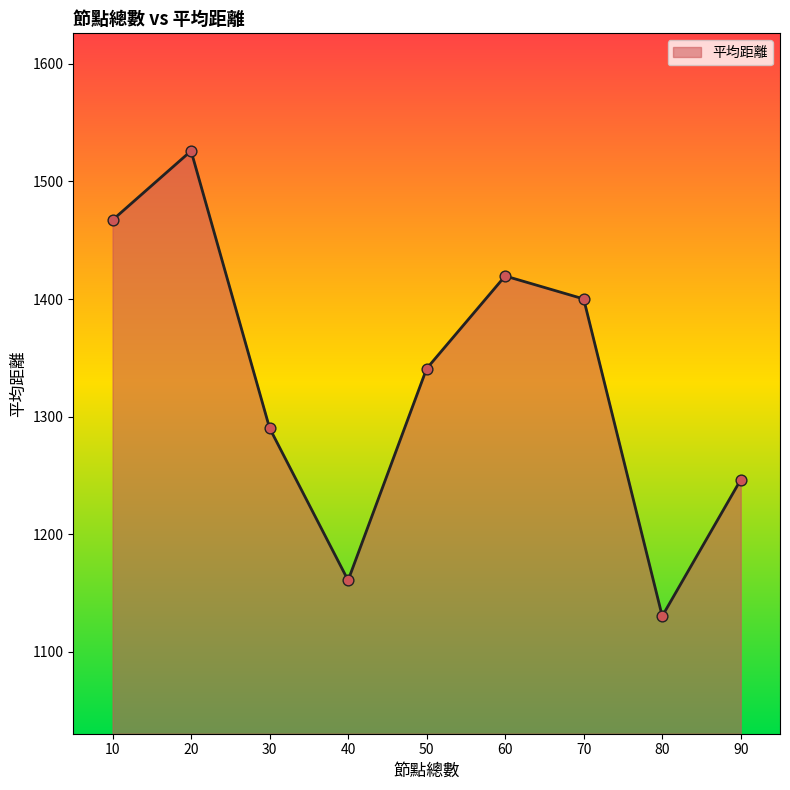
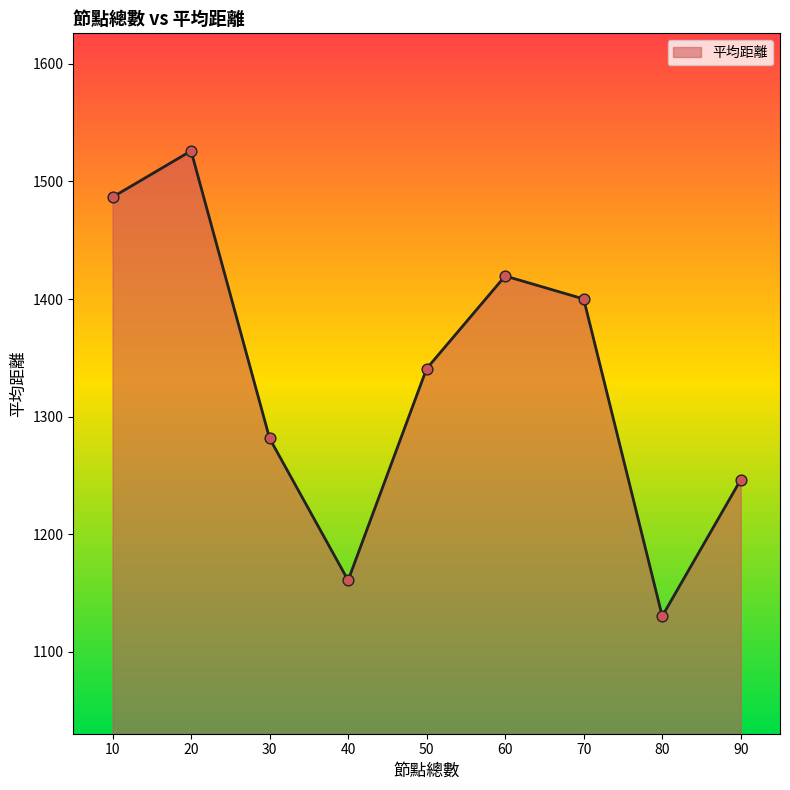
  {
-   "10": 1467,
+   "10": 1487,
    "20": 1526,
-   "30": 1290,
+   "30": 1281,
    "40": 1161,
    "50": 1341,
    "60": 1420,
    "70": 1400,
    "80": 1130,
    "90": 1246
  }
